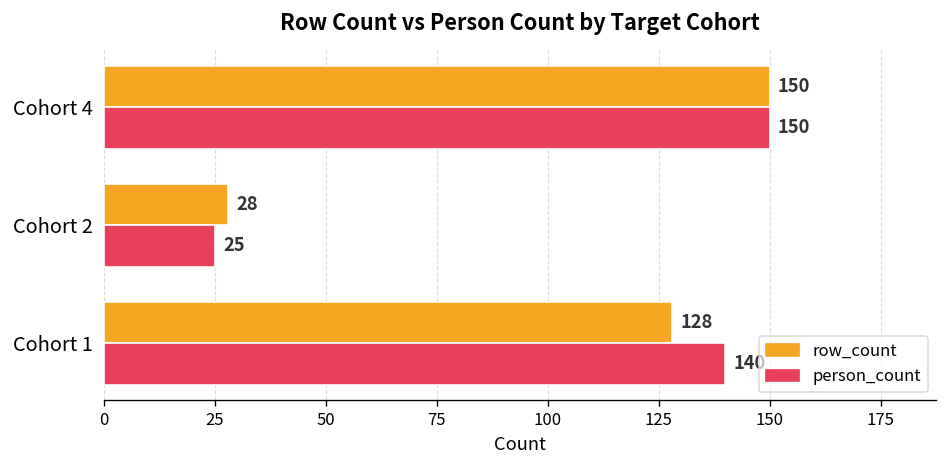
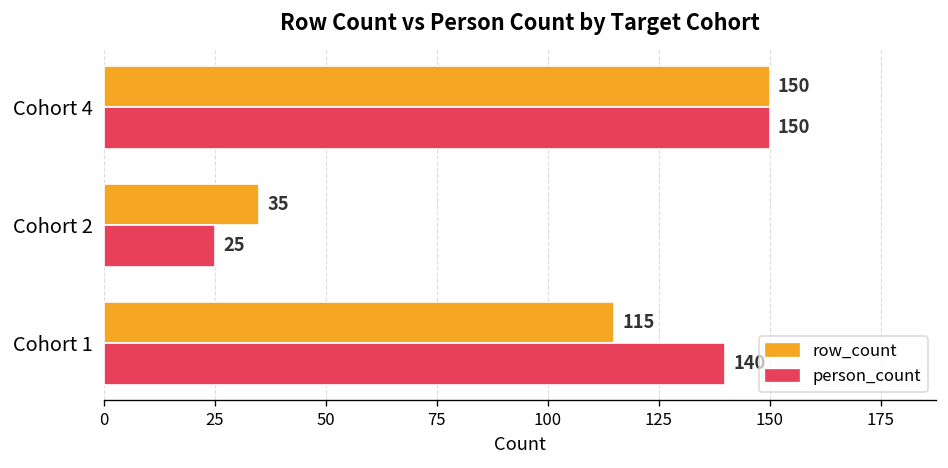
  {
    "row_count": {
      "Cohort 4": 150,
-     "Cohort 2": 28,
-     "Cohort 1": 128
+     "Cohort 2": 35,
+     "Cohort 1": 115
    },
    "person_count": {
      "Cohort 4": 150,
      "Cohort 2": 25
    }
  }
